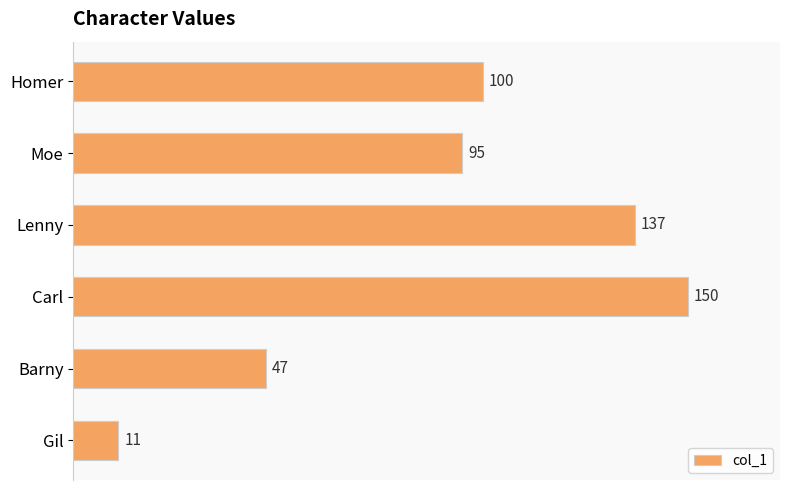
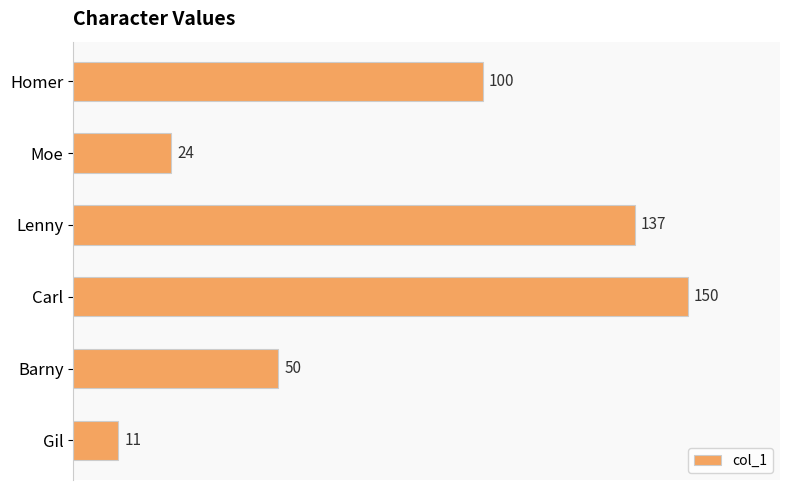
  {
    "Homer": 100,
-   "Moe": 95,
+   "Moe": 24,
    "Lenny": 137,
    "Carl": 150,
-   "Barny": 47,
+   "Barny": 50,
    "Gil": 11
  }
